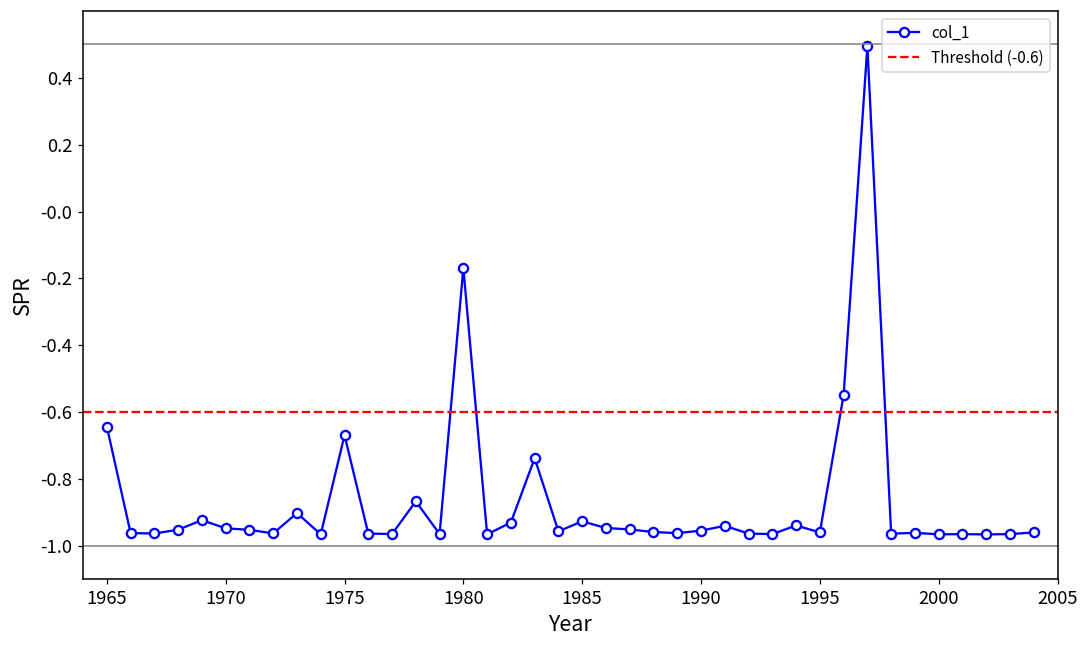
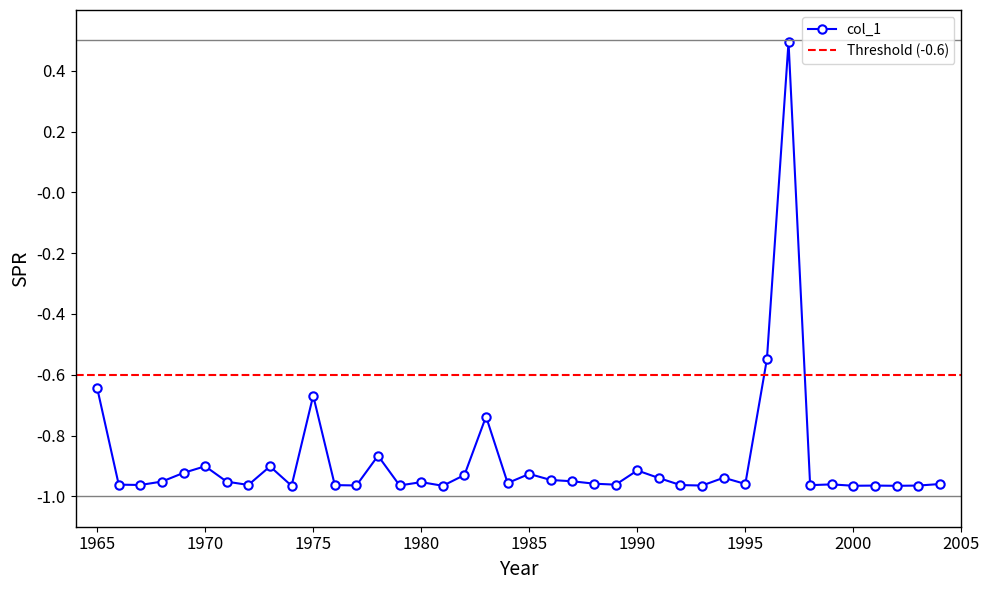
  {
    "1965": -0.64,
-   "1970": -0.95,
+   "1970": -0.90,
    "1975": -0.67,
-   "1980": -0.17,
+   "1980": -0.95,
    "1985": -0.93,
-   "1990": -0.95,
+   "1990": -0.91,
    "1995": -0.96,
    "2000": -0.97
  }
